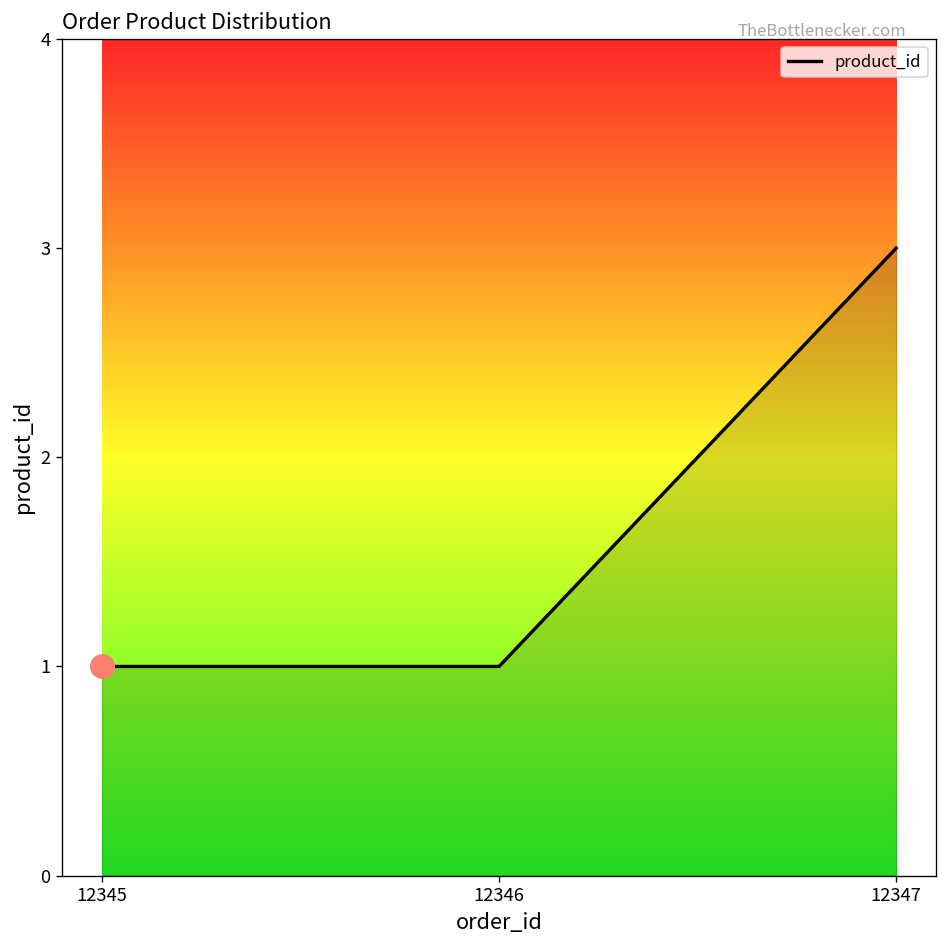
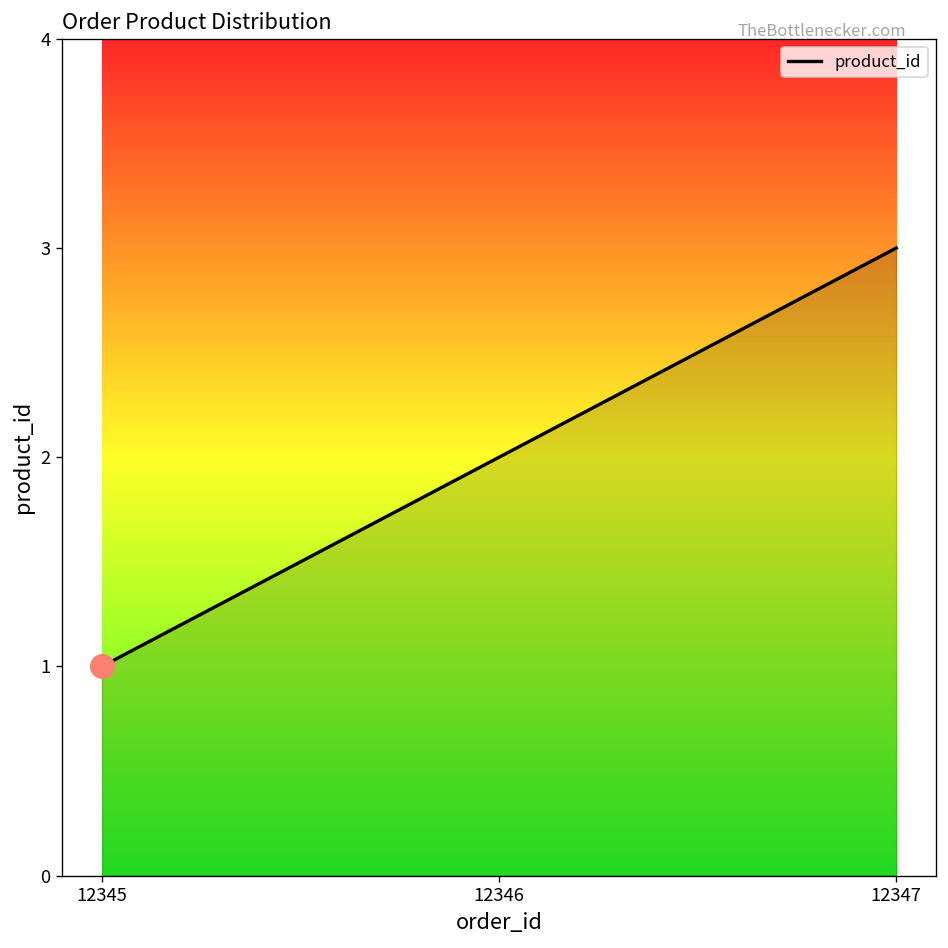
  {
    "product_id": {
-     "12346": 1,
+     "12346": 2,
      "12347": 3
    }
  }
